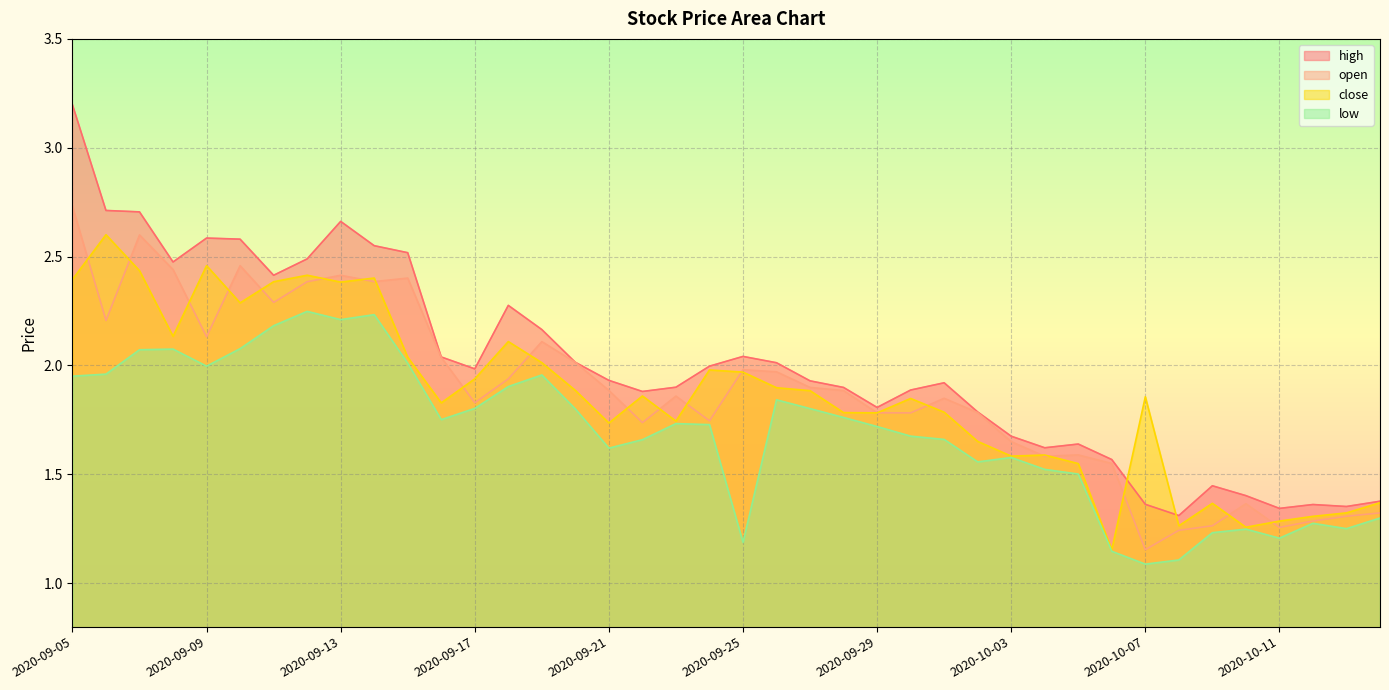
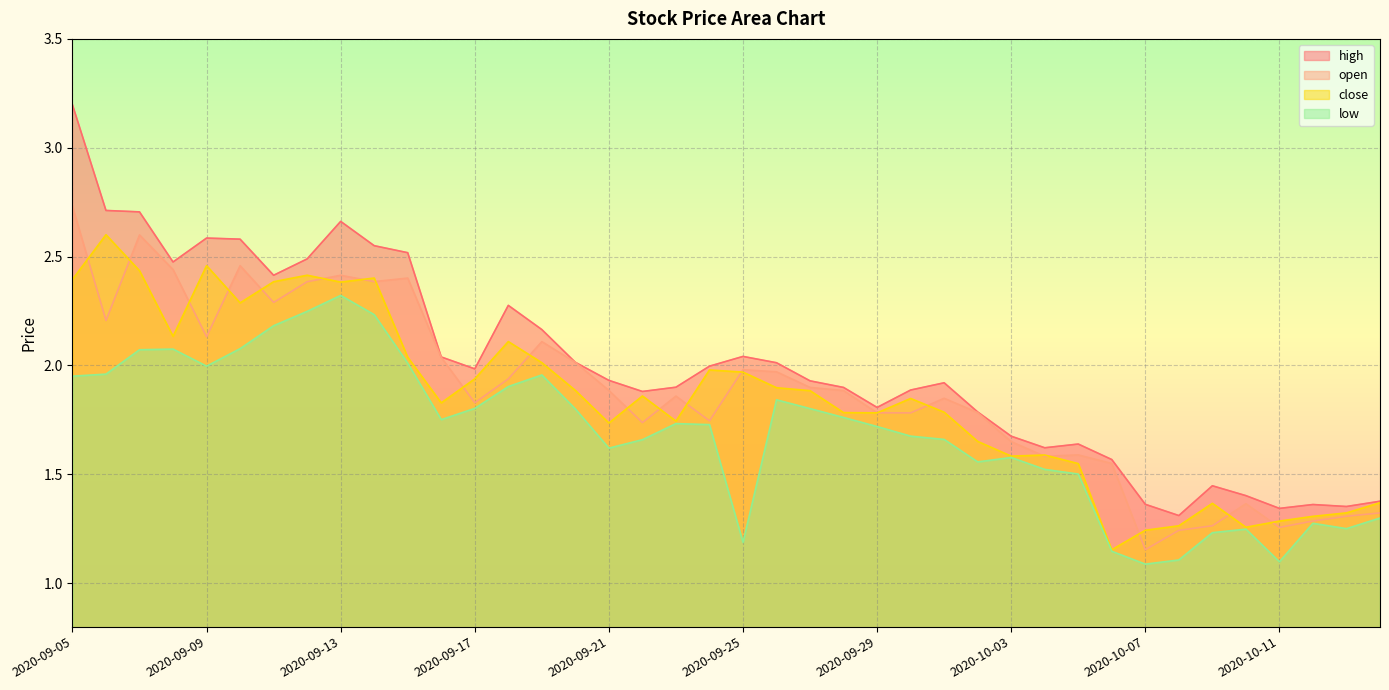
  {
    "close": {
      "2020-09-05": 2.40,
      "2020-09-09": 2.46,
      "2020-09-13": 2.38,
      "2020-09-17": 1.94,
      "2020-09-21": 1.74,
-     "2020-10-07": 1.86,
+     "2020-10-07": 1.24,
      "2020-10-11": 1.28
    },
    "low": {
      "2020-09-05": 1.95,
      "2020-09-09": 2.00,
-     "2020-09-13": 2.21,
+     "2020-09-13": 2.32,
      "2020-09-17": 1.80,
      "2020-09-21": 1.62,
      "2020-09-25": 1.19,
      "2020-09-29": 1.72,
      "2020-10-07": 1.09,
-     "2020-10-11": 1.21
+     "2020-10-11": 1.10
    }
  }
